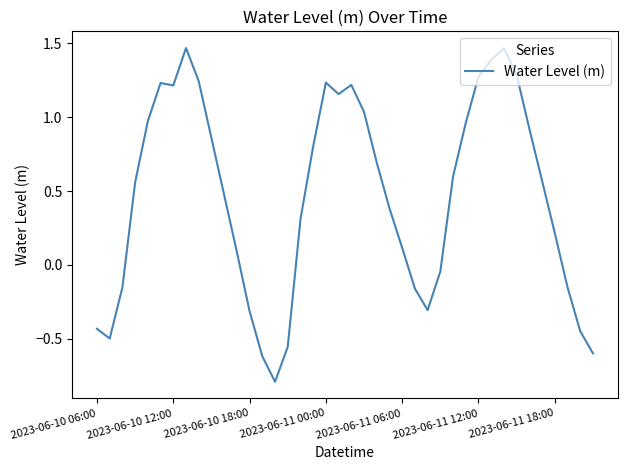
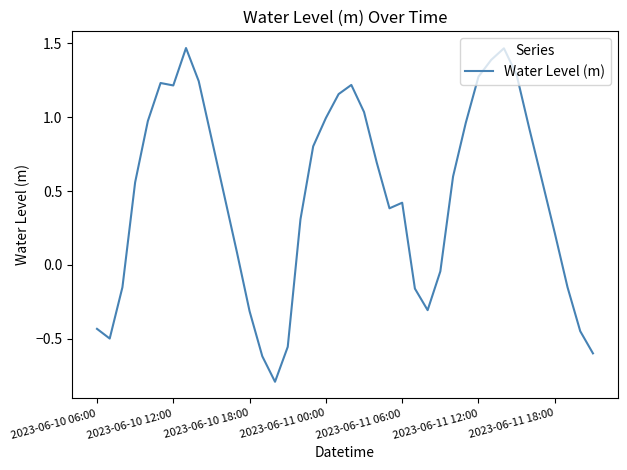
  {
    "2023-06-10 06:00": -0.43,
    "2023-06-10 12:00": 1.21,
    "2023-06-10 18:00": -0.31,
-   "2023-06-11 00:00": 1.23,
-   "2023-06-11 06:00": 0.12,
+   "2023-06-11 00:00": 0.99,
+   "2023-06-11 06:00": 0.42,
    "2023-06-11 18:00": 0.22
  }
